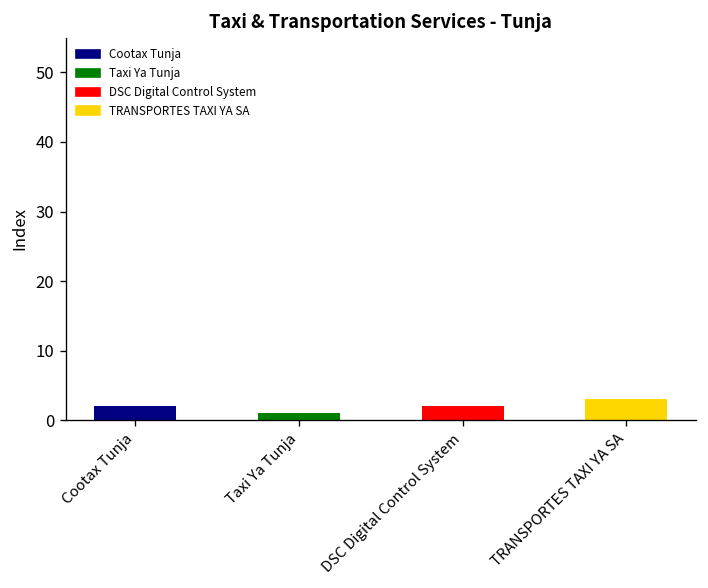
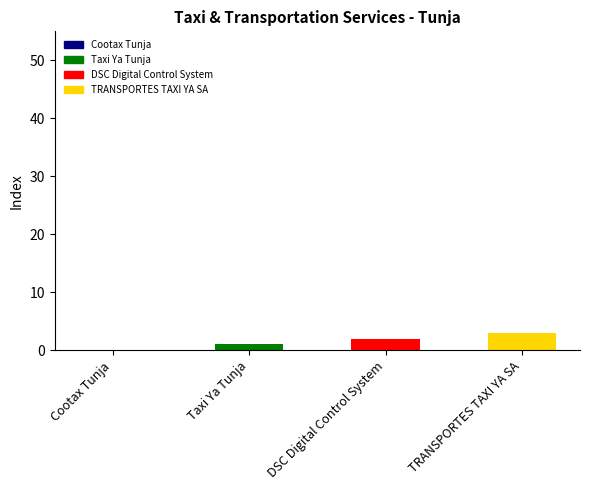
  {
-   "Cootax Tunja": 2,
+   "Cootax Tunja": 0,
    "Taxi Ya Tunja": 1,
    "DSC Digital Control System": 2,
    "TRANSPORTES TAXI YA SA": 3
  }
